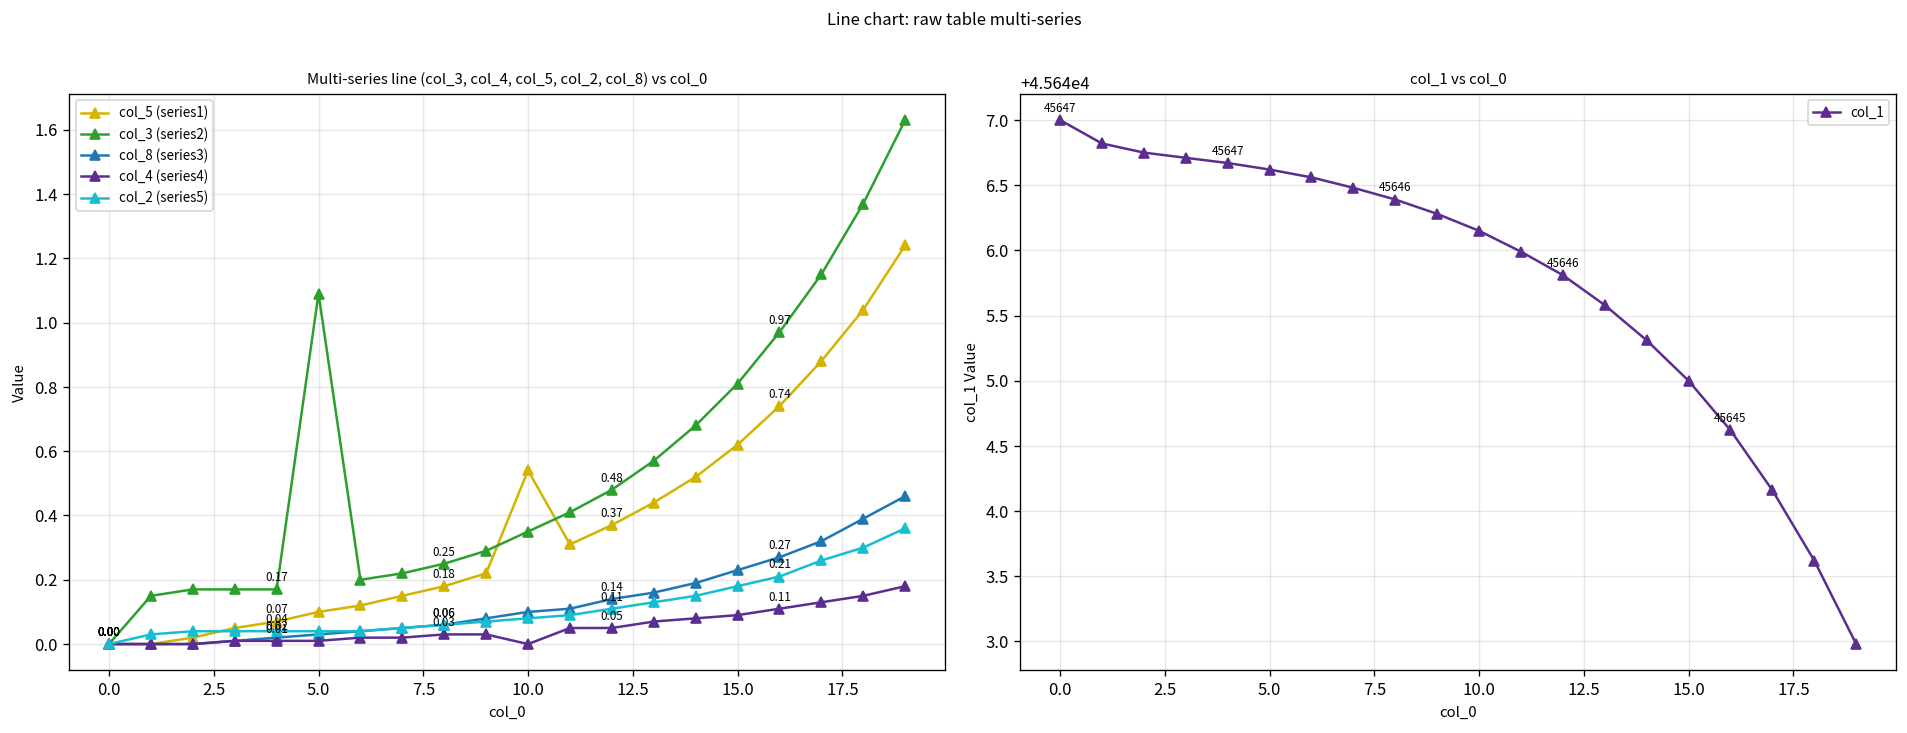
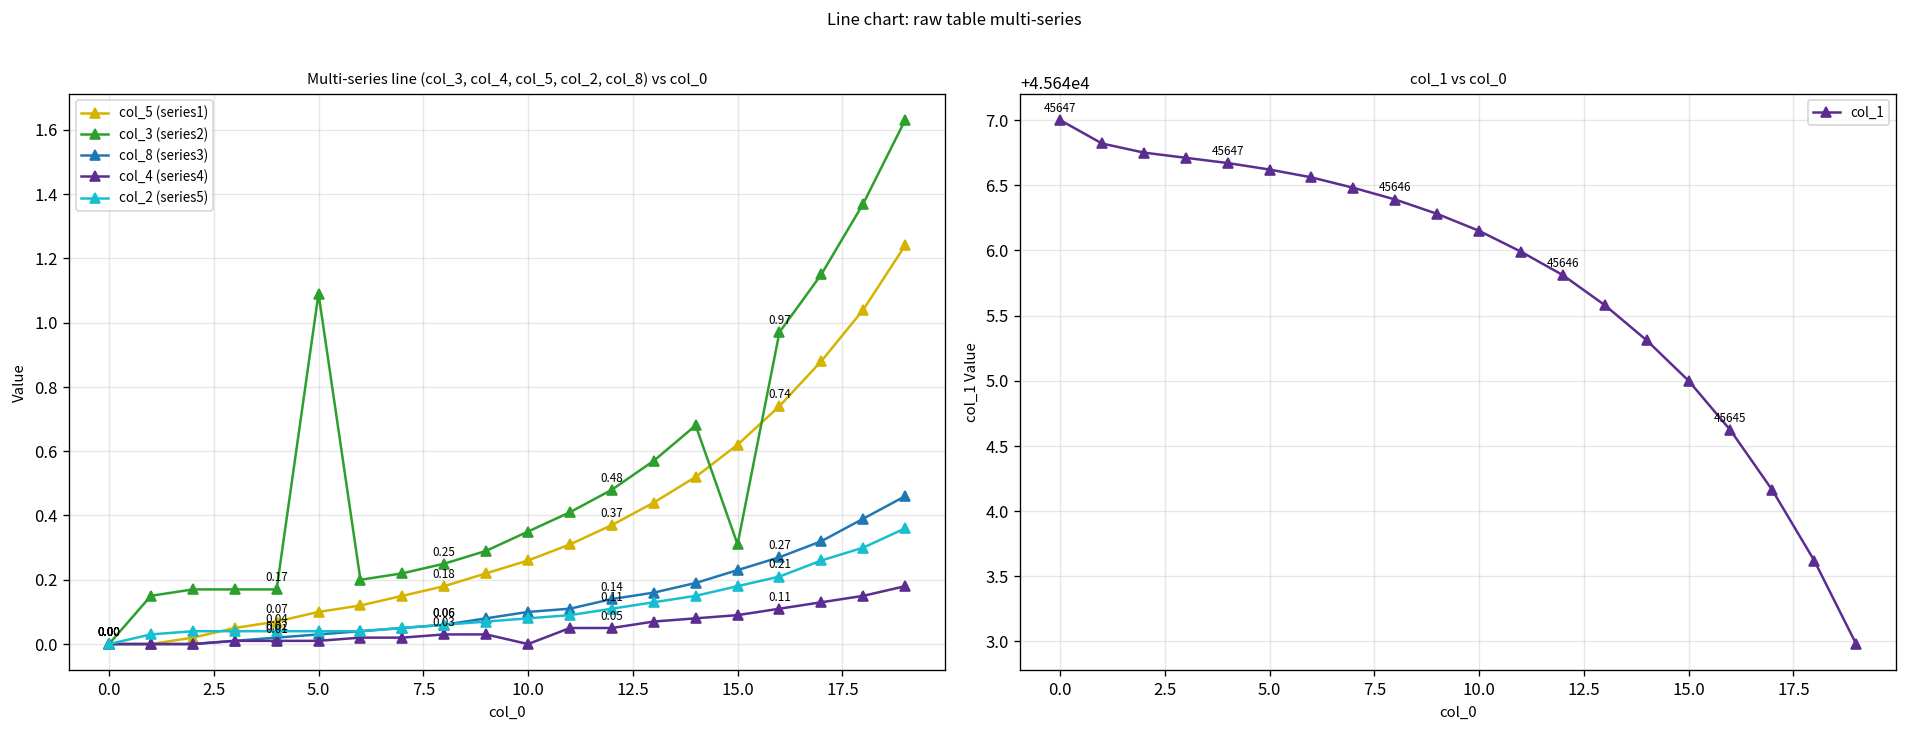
  {
    "Multi-series line (col_3, col_4, col_5, col_2, col_8) vs col_0": {
      "col_5 (series1)": {
        "5.0": 0.10,
-       "10.0": 0.54,
+       "10.0": 0.26,
        "15.0": 0.62
      },
      "col_3 (series2)": {
        "5.0": 1.09,
        "10.0": 0.35,
-       "15.0": 0.81
+       "15.0": 0.31
      },
      "col_8 (series3)": {
        "5.0": 0.03,
        "10.0": 0.10,
        "15.0": 0.23
      },
      "col_4 (series4)": {
        "10.0": 0.00,
        "15.0": 0.09
      },
      "col_2 (series5)": {
        "10.0": 0.08,
        "15.0": 0.18
      }
    },
    "col_1 vs col_0": {
      "0.0": 45647
    }
  }
